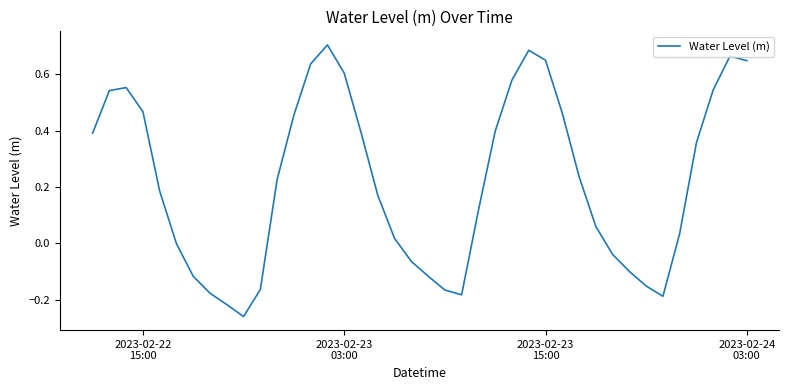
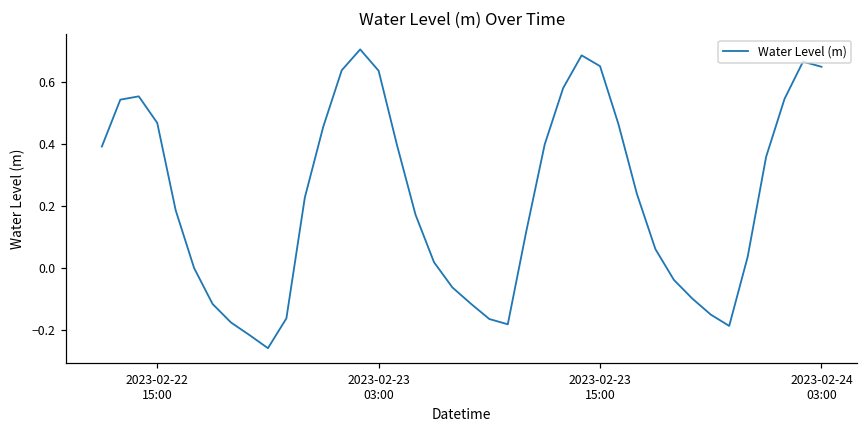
  {
    "2023-02-22 15:00": 0.47,
-   "2023-02-23 03:00": 0.60,
+   "2023-02-23 03:00": 0.64,
    "2023-02-23 15:00": 0.65,
    "2023-02-24 03:00": 0.65
  }
